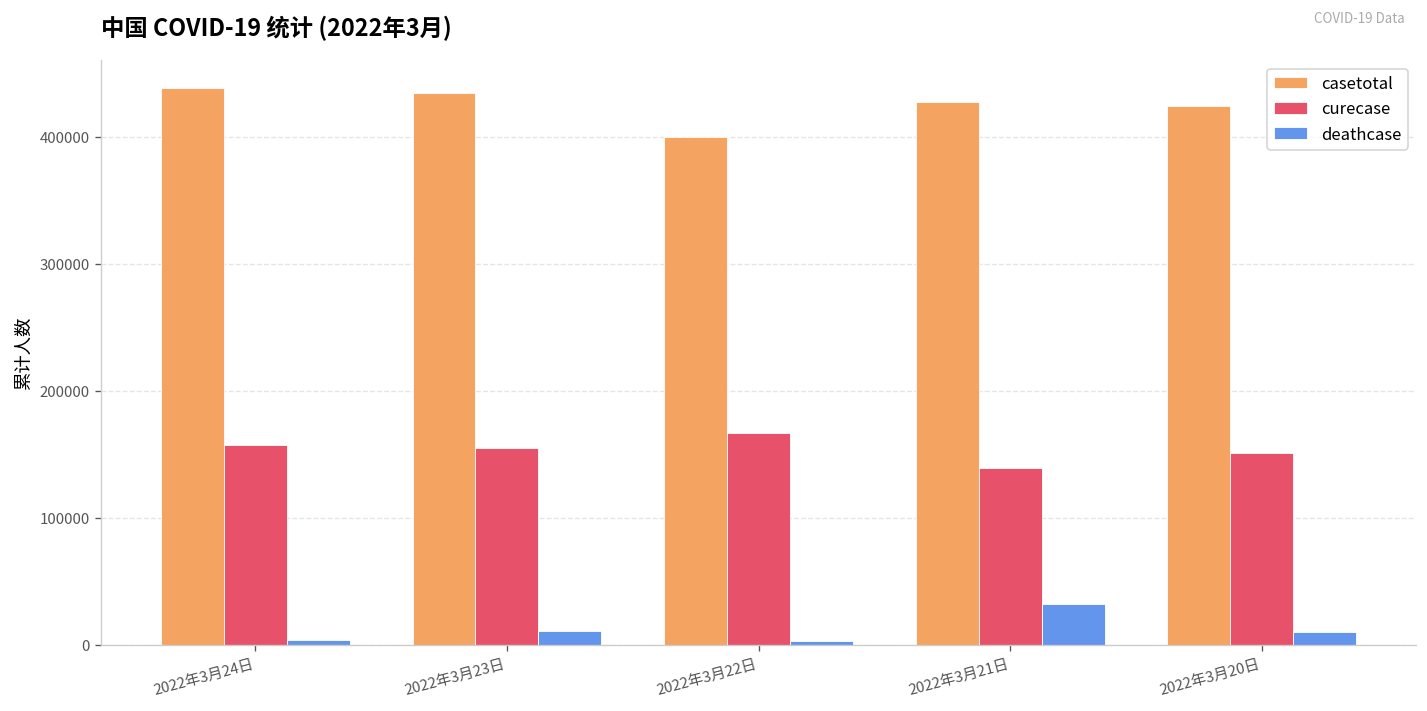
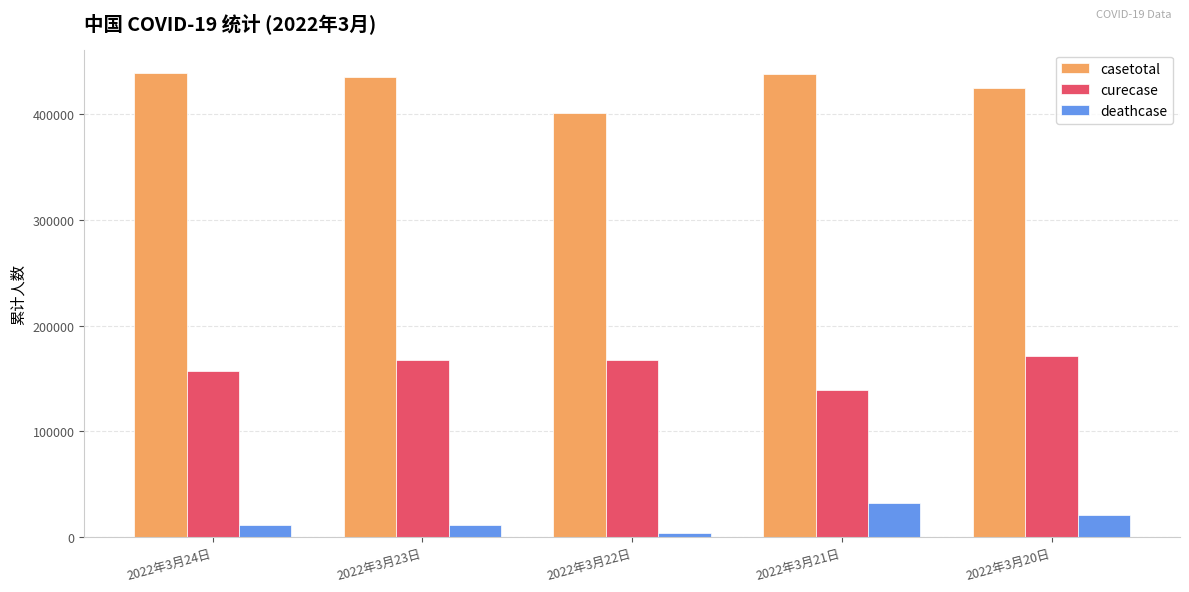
  {
    "casetotal": {
      "2022年3月24日": 439000,
      "2022年3月23日": 435000,
      "2022年3月22日": 400000,
-     "2022年3月21日": 428000,
+     "2022年3月21日": 438000,
      "2022年3月20日": 424000
    },
    "curecase": {
      "2022年3月24日": 157000,
-     "2022年3月23日": 155000,
+     "2022年3月23日": 167000,
      "2022年3月22日": 167000,
      "2022年3月21日": 139000,
-     "2022年3月20日": 152000
+     "2022年3月20日": 171000
    },
    "deathcase": {
-     "2022年3月24日": 4000,
+     "2022年3月24日": 12000,
      "2022年3月23日": 12000,
      "2022年3月22日": 4000,
      "2022年3月21日": 33000,
-     "2022年3月20日": 11000
+     "2022年3月20日": 21000
    }
  }
